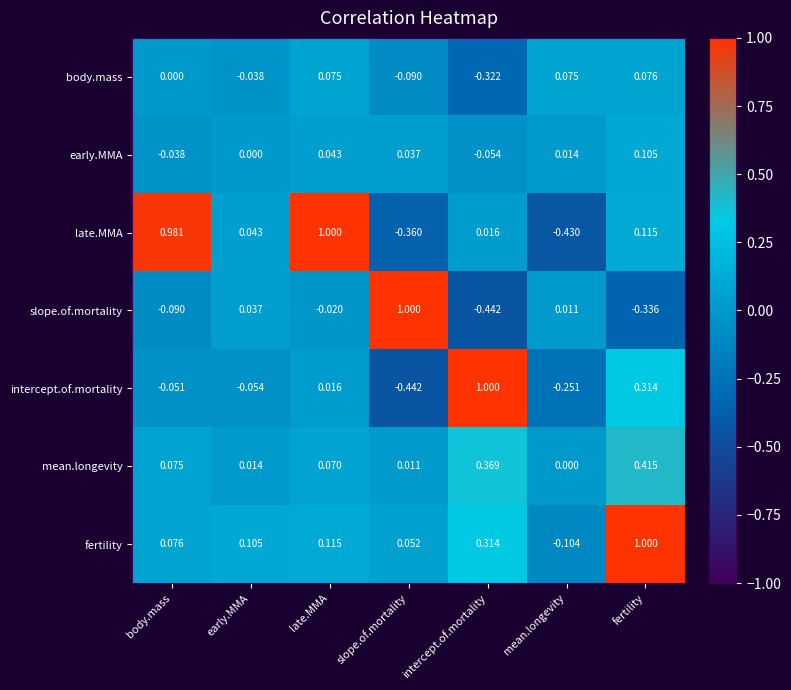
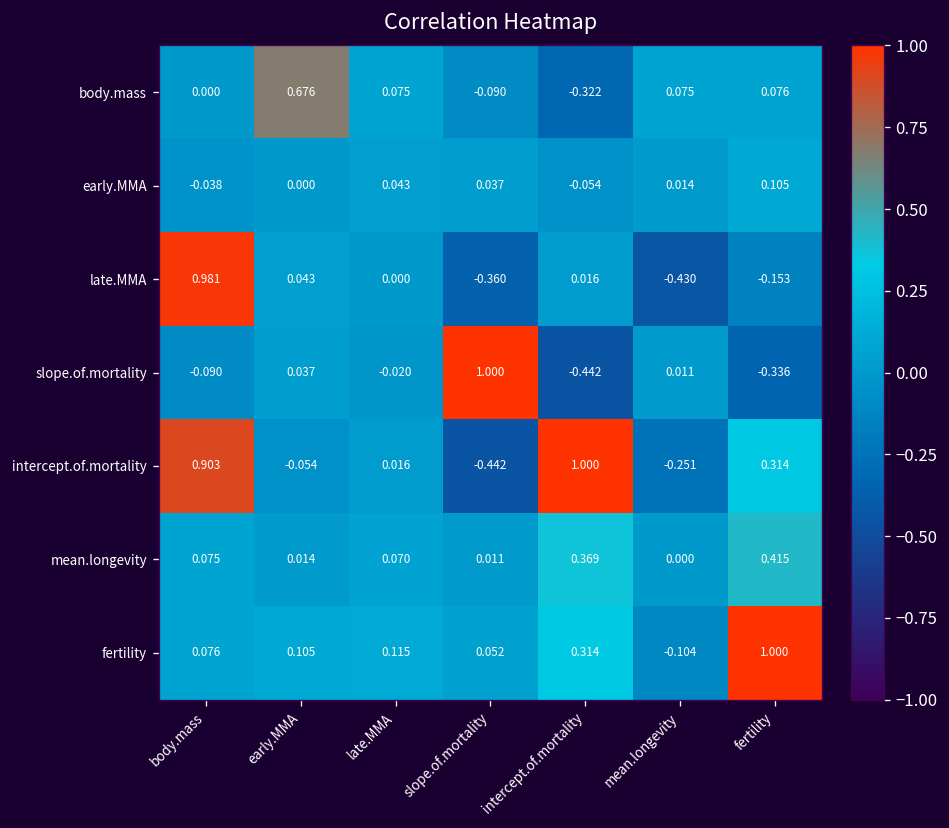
  {
    "body.mass": {
      "body.mass": 0.000,
-     "early.MMA": -0.038,
+     "early.MMA": 0.676,
      "late.MMA": 0.075,
      "slope.of.mortality": -0.090,
      "intercept.of.mortality": -0.322,
      "mean.longevity": 0.075,
      "fertility": 0.076
    },
    "early.MMA": {
      "body.mass": -0.038,
      "early.MMA": 0.000,
      "late.MMA": 0.043,
      "slope.of.mortality": 0.037,
      "intercept.of.mortality": -0.054,
      "mean.longevity": 0.014,
      "fertility": 0.105
    },
    "late.MMA": {
      "body.mass": 0.981,
      "early.MMA": 0.043,
-     "late.MMA": 1.000,
+     "late.MMA": 0.000,
      "slope.of.mortality": -0.360,
      "intercept.of.mortality": 0.016,
      "mean.longevity": -0.430,
-     "fertility": 0.115
+     "fertility": -0.153
    },
    "slope.of.mortality": {
      "body.mass": -0.090,
      "early.MMA": 0.037,
      "late.MMA": -0.020,
      "slope.of.mortality": 1.000,
      "intercept.of.mortality": -0.442,
      "mean.longevity": 0.011,
      "fertility": -0.336
    },
    "intercept.of.mortality": {
-     "body.mass": -0.051,
+     "body.mass": 0.903,
      "early.MMA": -0.054,
      "late.MMA": 0.016,
      "slope.of.mortality": -0.442,
      "intercept.of.mortality": 1.000,
      "mean.longevity": -0.251,
      "fertility": 0.314
    },
    "mean.longevity": {
      "body.mass": 0.075,
      "early.MMA": 0.014,
      "late.MMA": 0.070,
      "slope.of.mortality": 0.011,
      "intercept.of.mortality": 0.369,
      "mean.longevity": 0.000,
      "fertility": 0.415
    },
    "fertility": {
      "body.mass": 0.076,
      "early.MMA": 0.105,
      "late.MMA": 0.115,
      "slope.of.mortality": 0.052,
      "intercept.of.mortality": 0.314,
      "mean.longevity": -0.104,
      "fertility": 1.000
    }
  }
